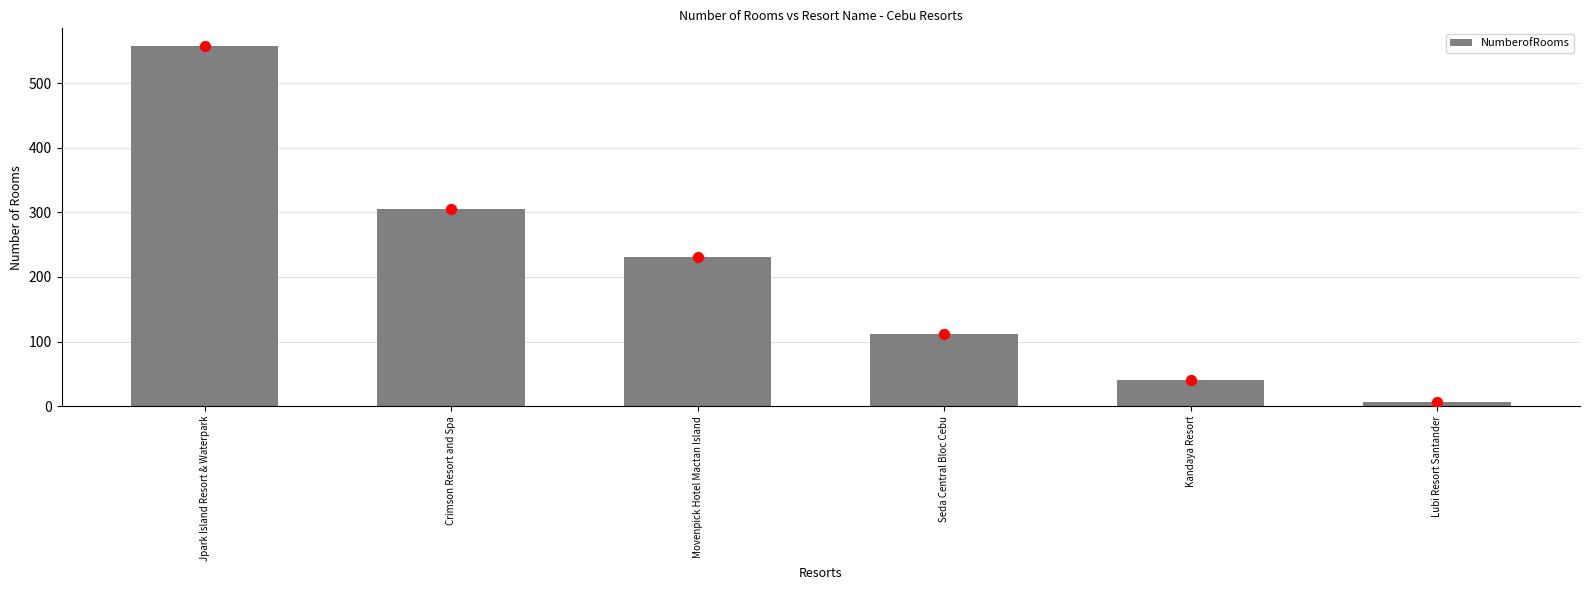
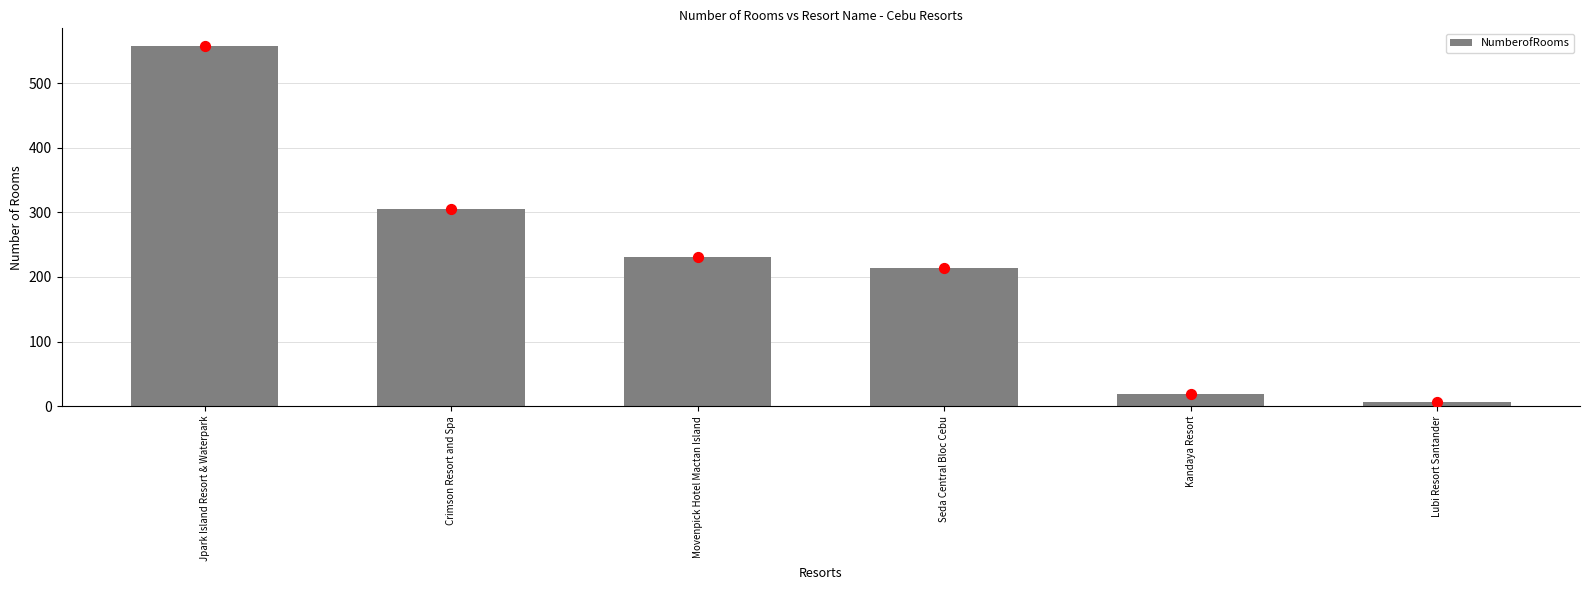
  {
    "Jpark Island Resort & Waterpark": 560,
    "Crimson Resort and Spa": 310,
    "Movenpick Hotel Mactan Island": 230,
-   "Seda Central Bloc Cebu": 110,
-   "Kandaya Resort": 40,
+   "Seda Central Bloc Cebu": 210,
+   "Kandaya Resort": 20,
    "Lubi Resort Santander": 10
  }
